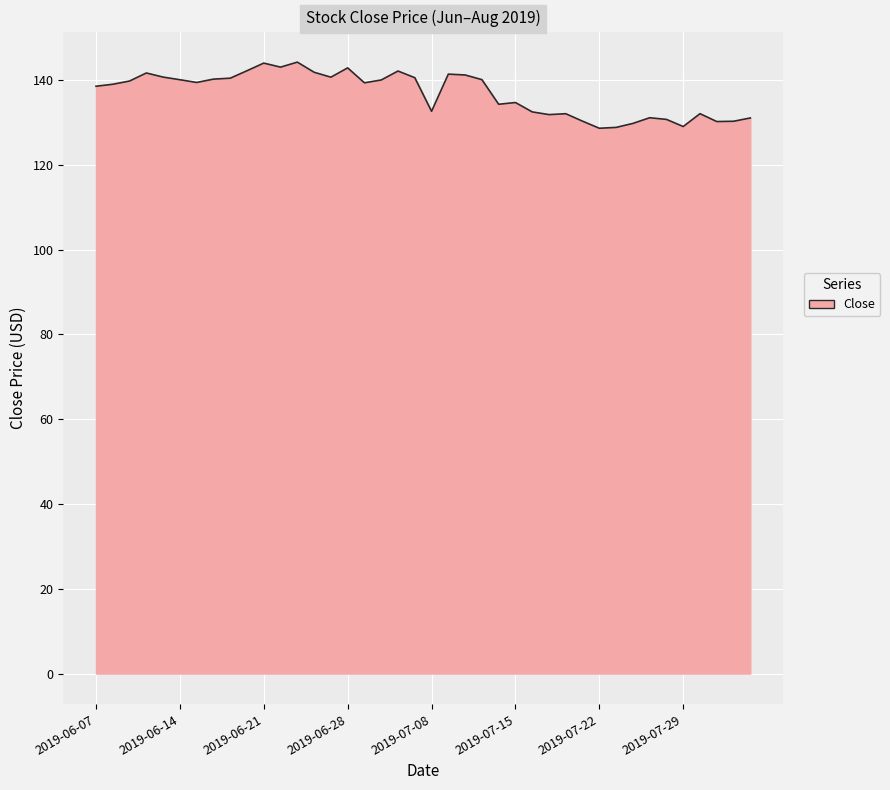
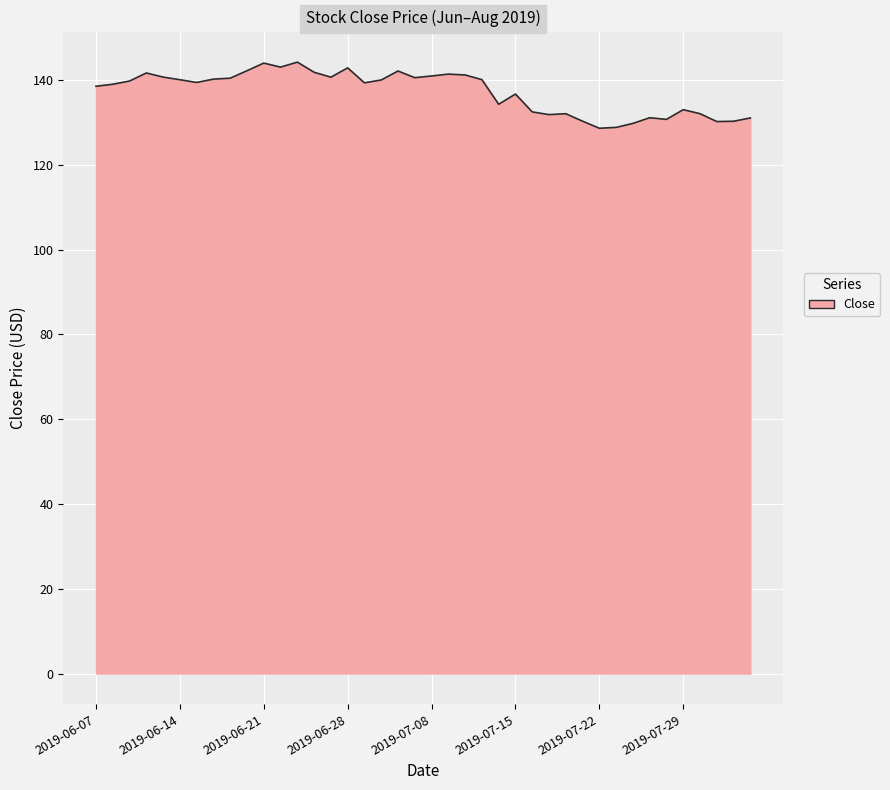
  {
    "2019-06-07": 139,
    "2019-06-14": 140,
    "2019-06-21": 144,
    "2019-06-28": 143,
-   "2019-07-08": 133,
-   "2019-07-15": 135,
+   "2019-07-08": 141,
+   "2019-07-15": 137,
    "2019-07-22": 129,
-   "2019-07-29": 129
+   "2019-07-29": 133
  }
